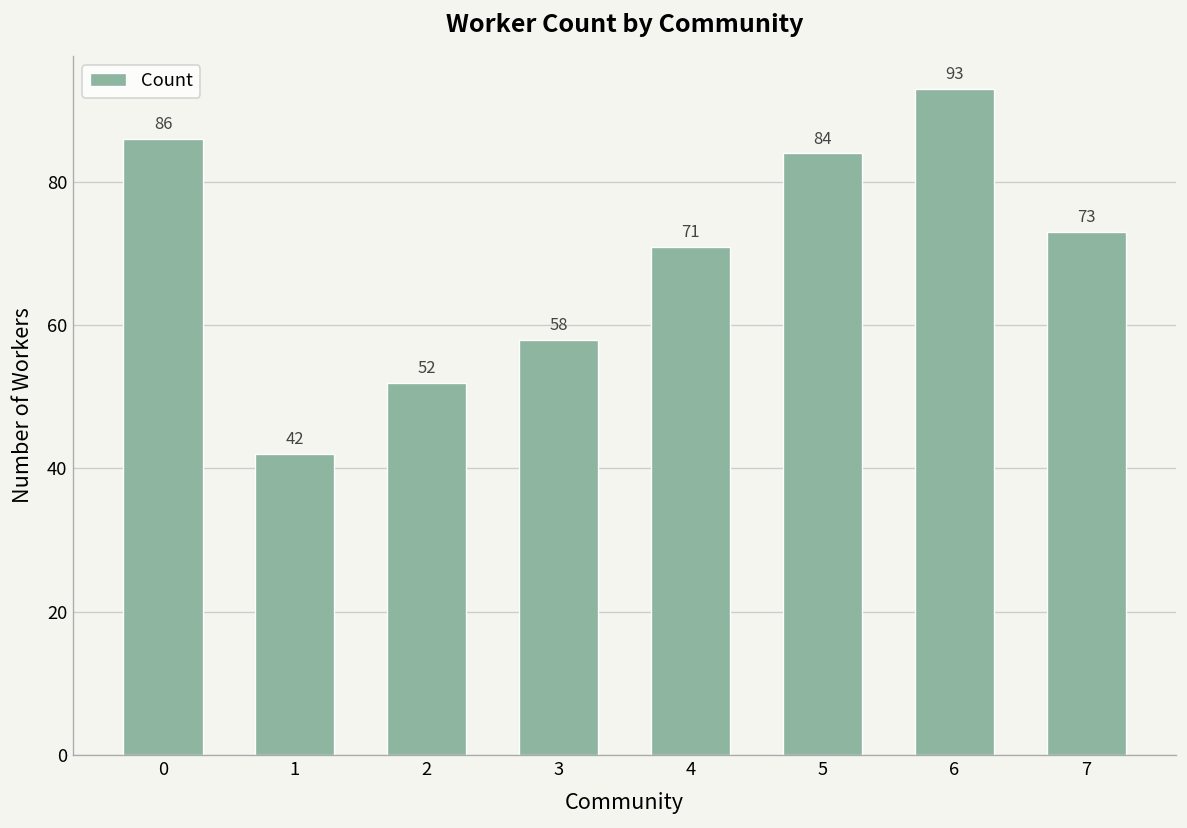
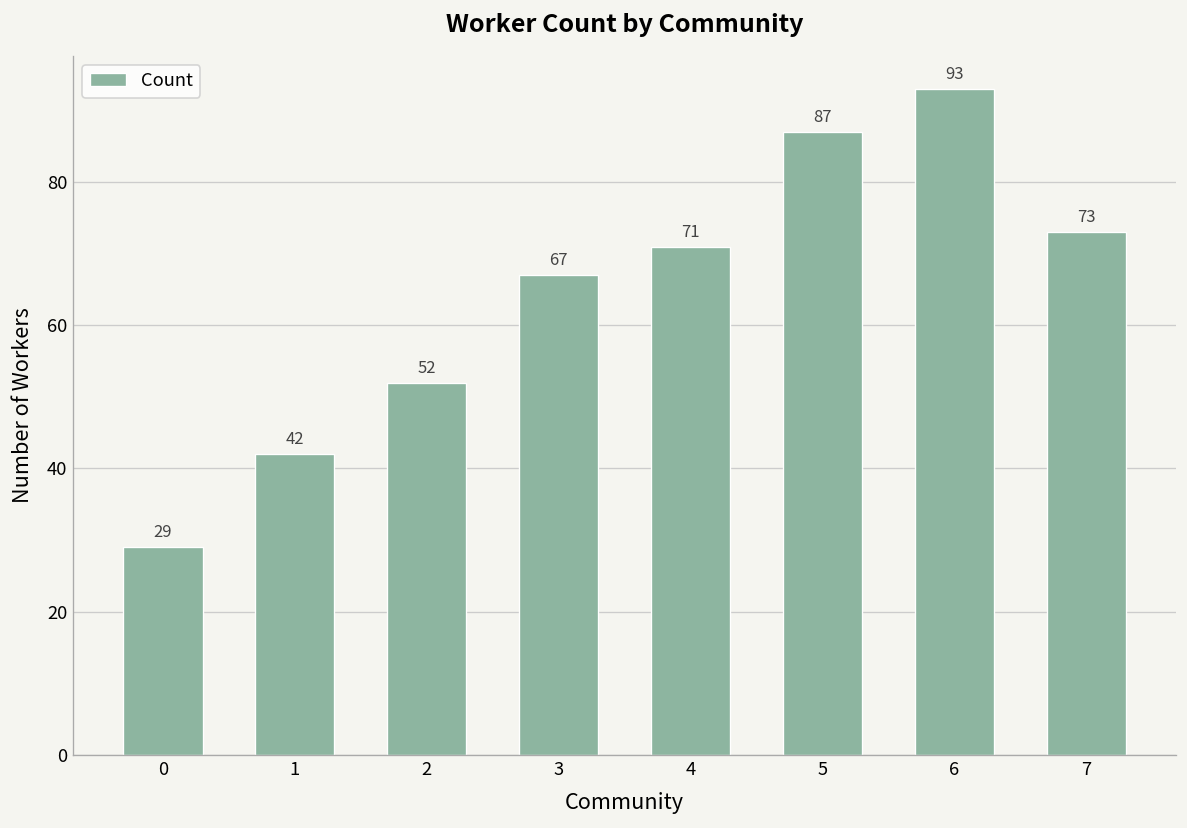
  {
-   "0": 86,
+   "0": 29,
    "1": 42,
    "2": 52,
-   "3": 58,
+   "3": 67,
    "4": 71,
-   "5": 84,
+   "5": 87,
    "6": 93,
    "7": 73
  }
